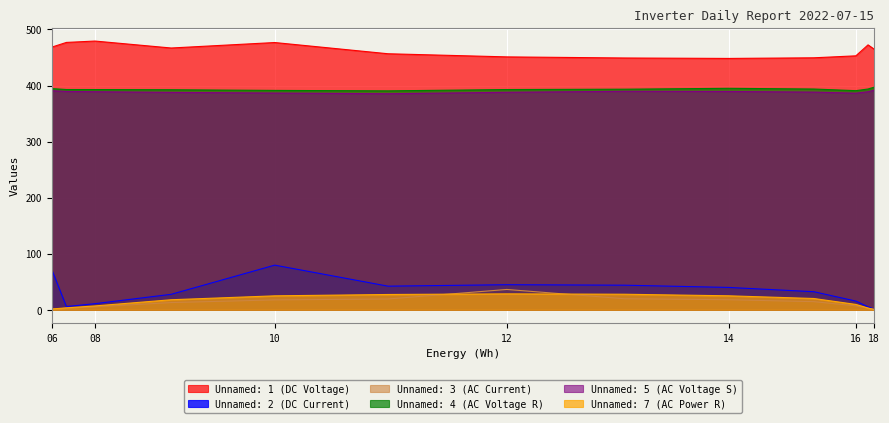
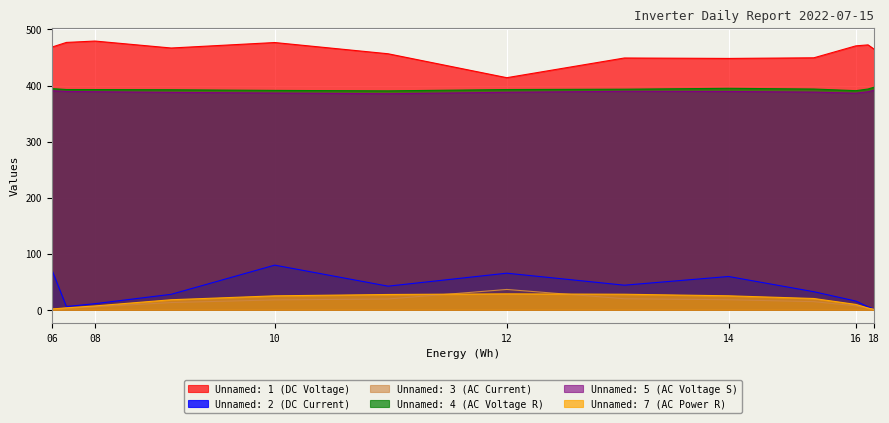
  {
    "Unnamed: 1 (DC Voltage)": {
      "06": 470,
      "08": 480,
      "10": 480,
-     "12": 450,
+     "12": 410,
      "14": 450,
-     "16": 450,
+     "16": 470,
      "18": 460
    },
    "Unnamed: 2 (DC Current)": {
      "06": 70,
      "10": 80,
-     "12": 40,
-     "14": 40,
+     "12": 70,
+     "14": 60,
      "16": 20
    },
    "Unnamed: 3 (AC Current)": {
      "10": 20,
      "12": 40,
      "14": 20
    },
    "Unnamed: 4 (AC Voltage R)": {
      "10": 390,
      "12": 390,
      "14": 400,
      "18": 400
    },
    "Unnamed: 5 (AC Voltage S)": {
      "10": 390,
      "12": 390,
      "14": 390,
      "18": 390
    },
    "Unnamed: 7 (AC Power R)": {
      "10": 20,
      "12": 30,
      "14": 30
    }
  }
